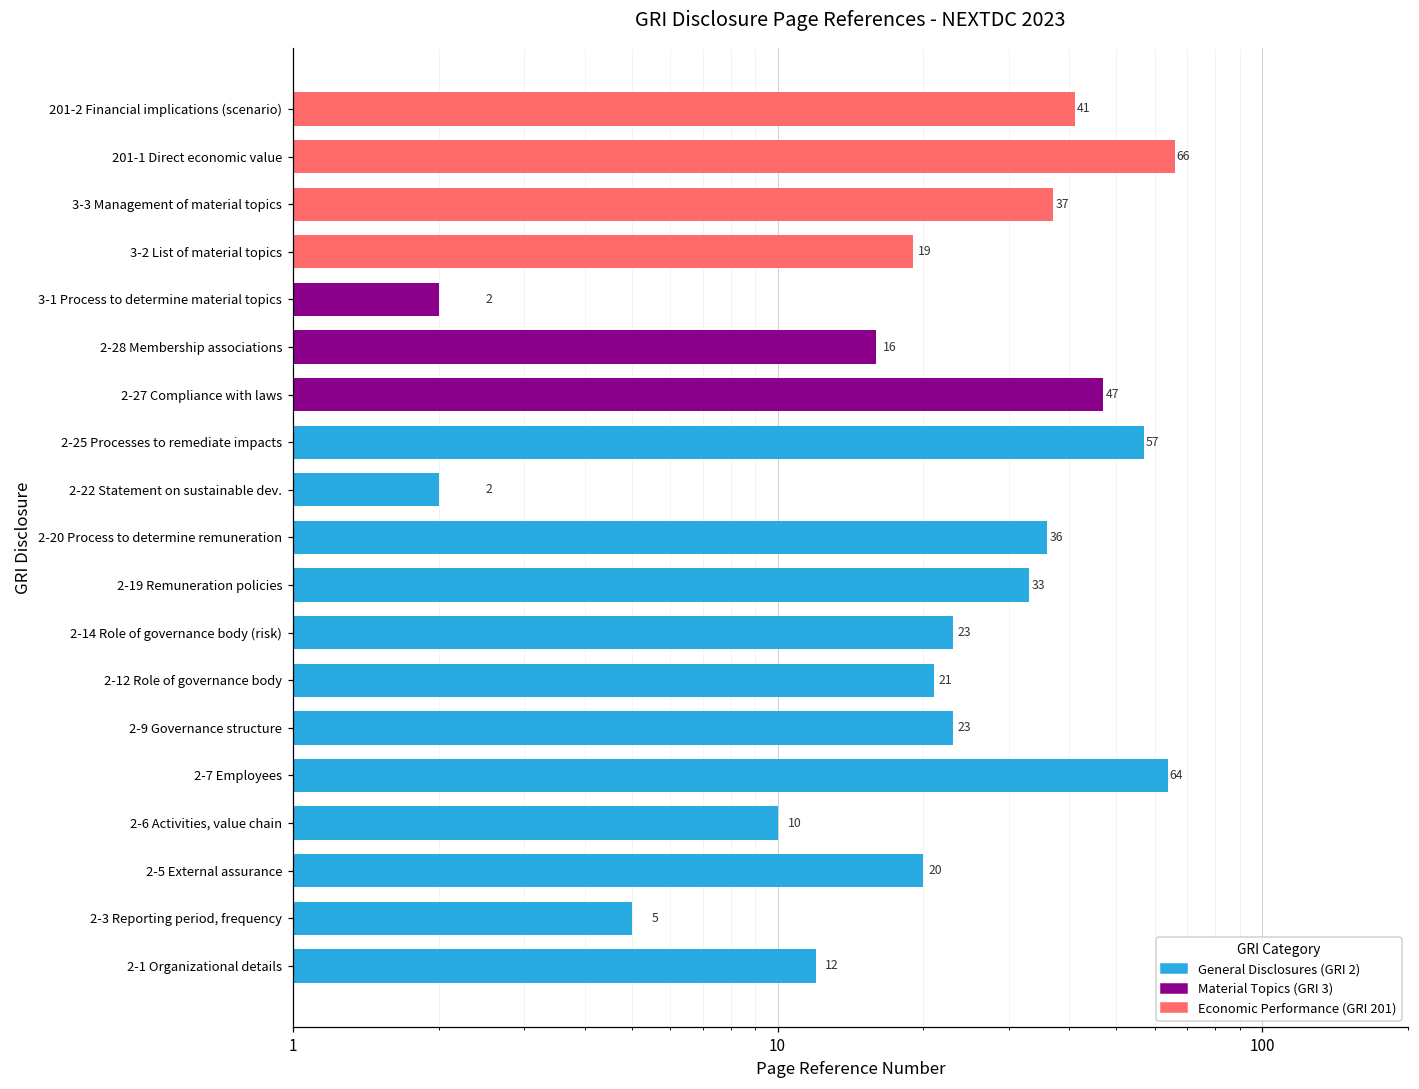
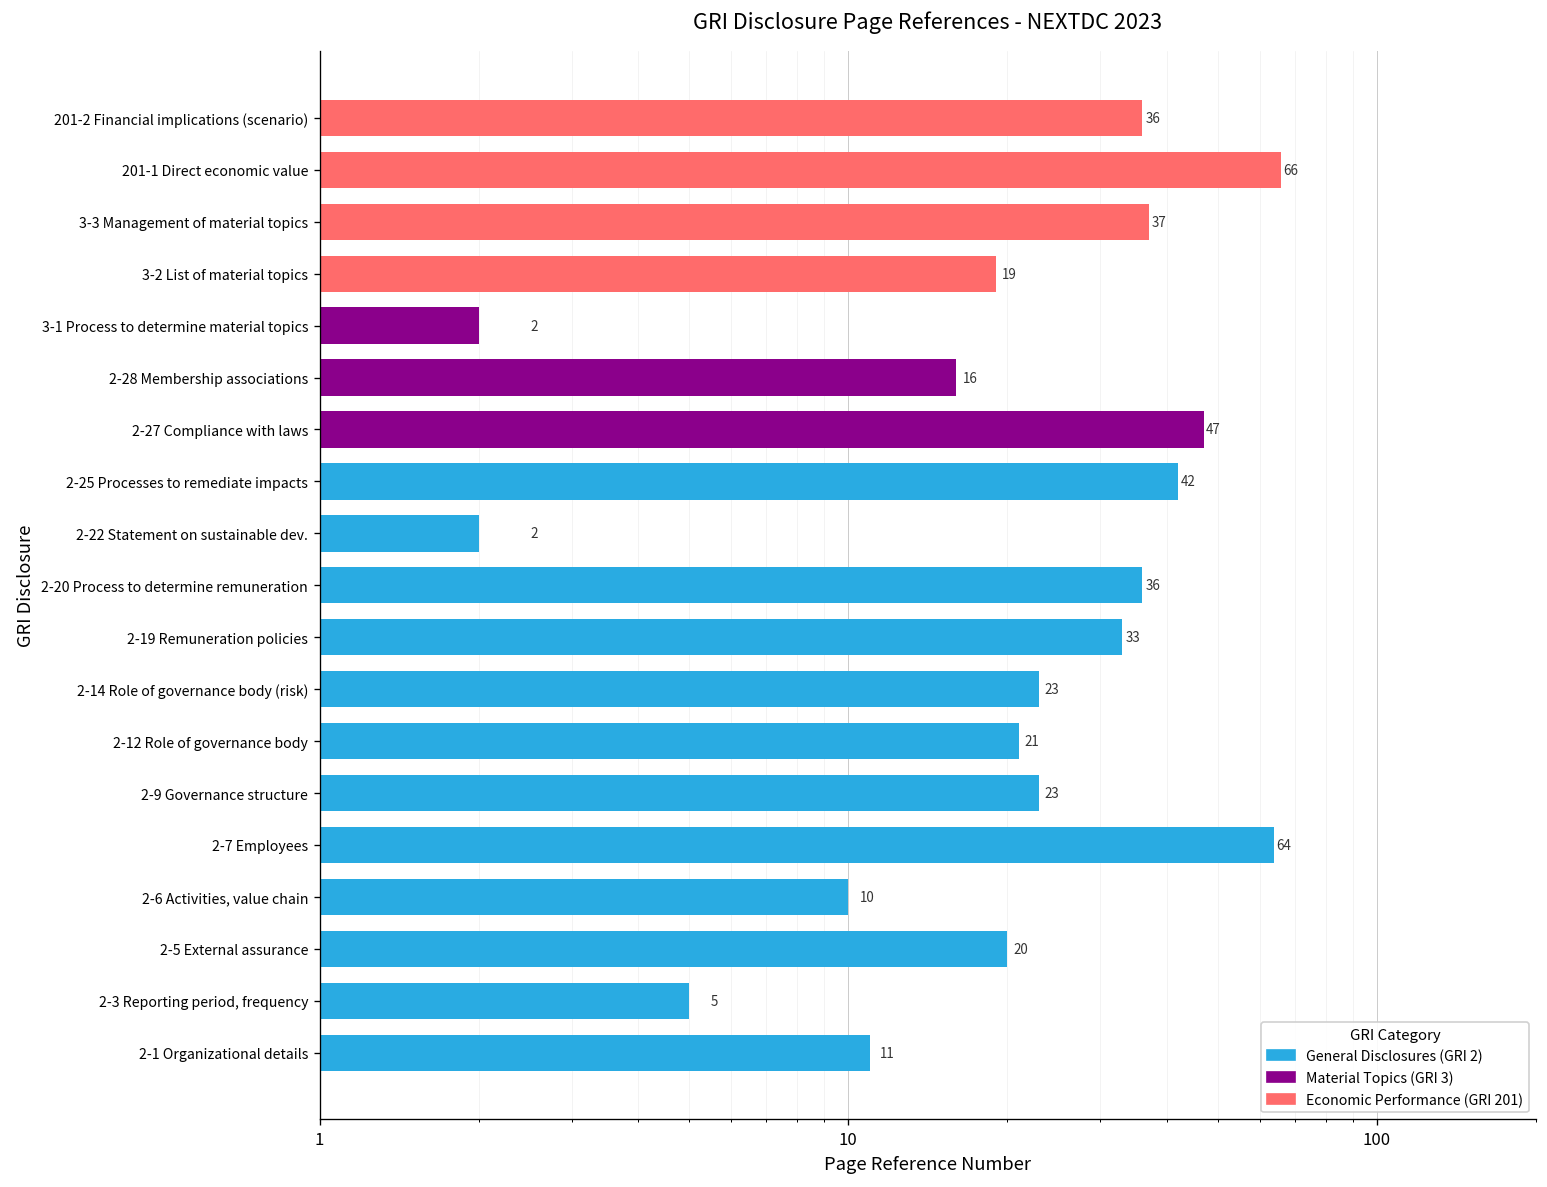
  {
-   "201-2 Financial implications (scenario)": 41,
+   "201-2 Financial implications (scenario)": 36,
    "201-1 Direct economic value": 66,
    "3-3 Management of material topics": 37,
    "3-2 List of material topics": 19,
    "2-28 Membership associations": 16,
    "2-27 Compliance with laws": 47,
-   "2-25 Processes to remediate impacts": 57,
+   "2-25 Processes to remediate impacts": 42,
    "2-20 Process to determine remuneration": 36,
    "2-19 Remuneration policies": 33,
    "2-14 Role of governance body (risk)": 23,
    "2-12 Role of governance body": 21,
    "2-9 Governance structure": 23,
    "2-7 Employees": 64,
    "2-6 Activities, value chain": 10,
    "2-5 External assurance": 20,
    "2-3 Reporting period, frequency": 5,
-   "2-1 Organizational details": 12
+   "2-1 Organizational details": 11
  }
